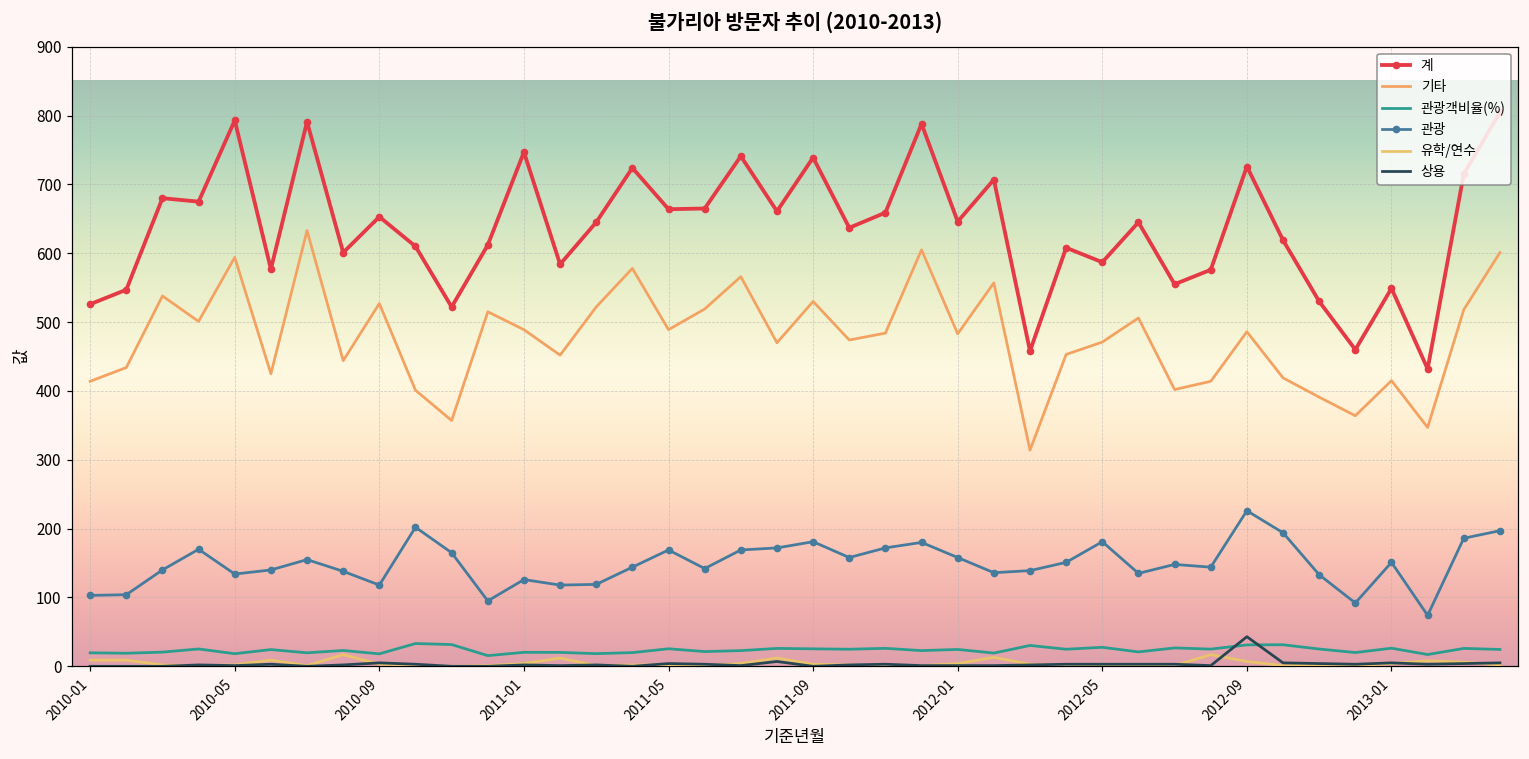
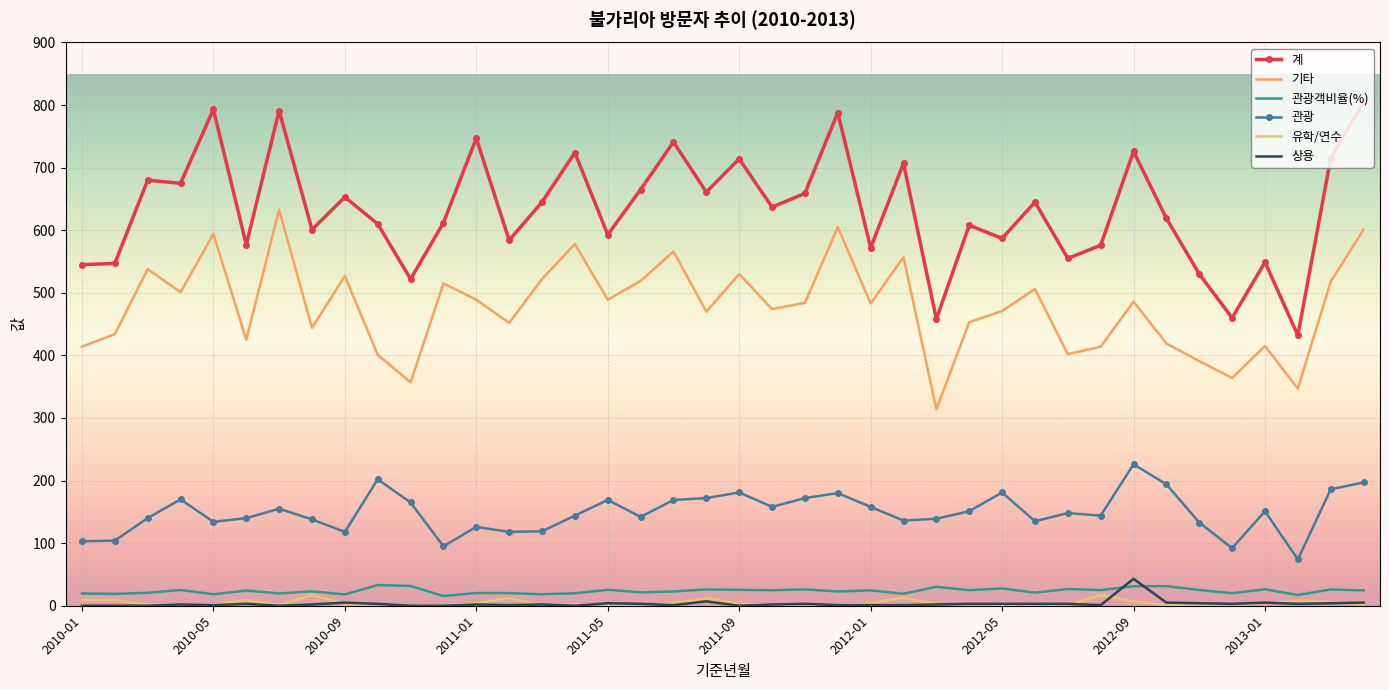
  {
    "계": {
-     "2010-01": 530,
+     "2010-01": 550,
      "2010-05": 790,
      "2010-09": 650,
      "2011-01": 750,
-     "2011-05": 660,
-     "2011-09": 740,
-     "2012-01": 650,
+     "2011-05": 590,
+     "2011-09": 710,
+     "2012-01": 570,
      "2012-05": 590,
      "2012-09": 730,
      "2013-01": 550
    },
    "상용": {
      "2010-01": 0,
      "2012-09": 40
    }
  }
